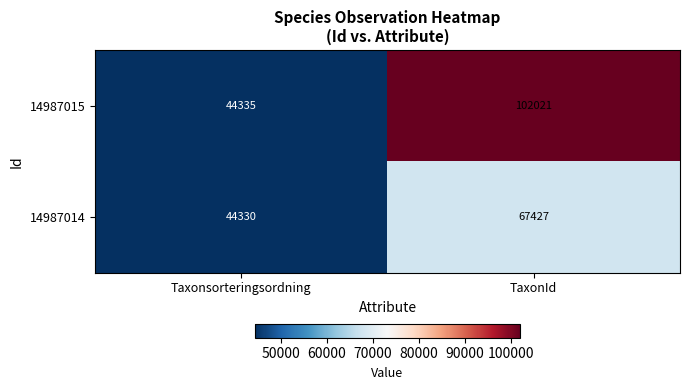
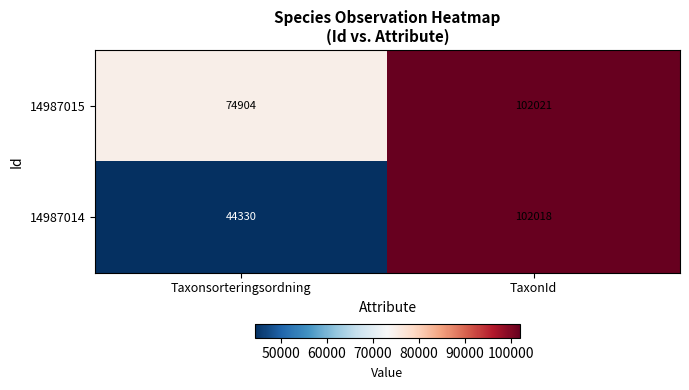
  {
    "14987015": {
-     "Taxonsorteringsordning": 44335,
+     "Taxonsorteringsordning": 74904,
      "TaxonId": 102021
    },
    "14987014": {
      "Taxonsorteringsordning": 44330,
-     "TaxonId": 67427
+     "TaxonId": 102018
    }
  }
